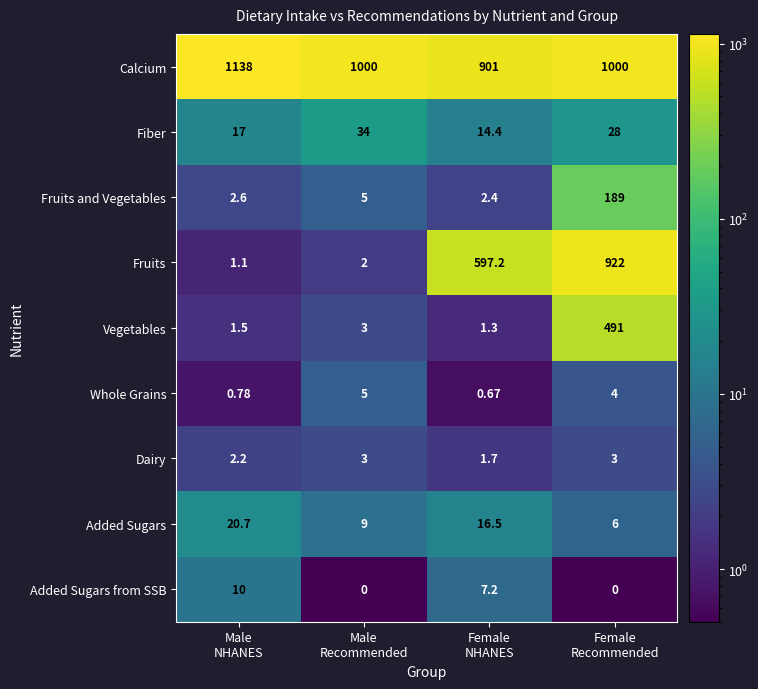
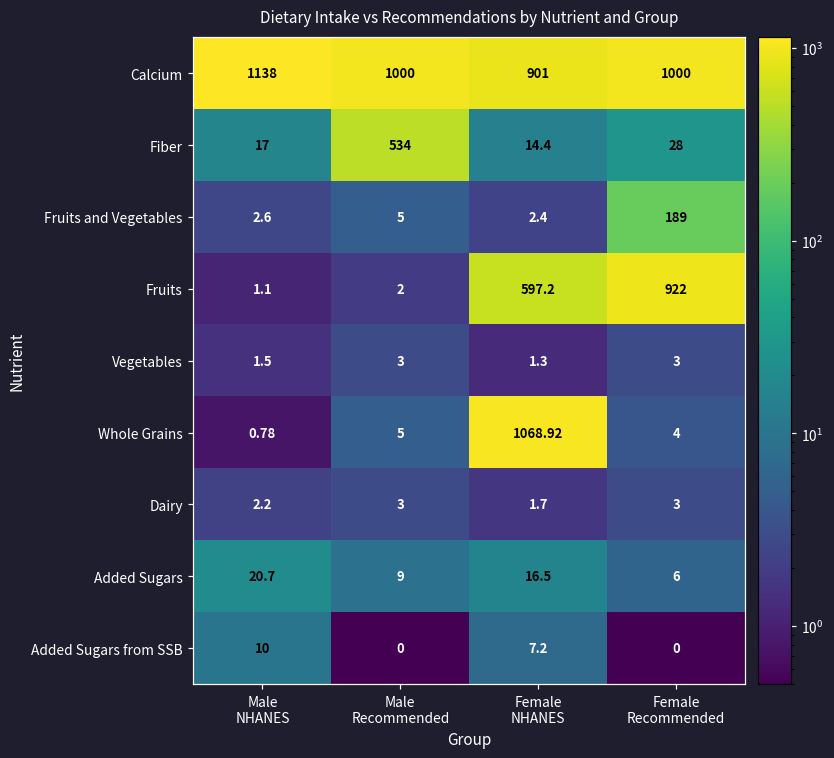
  {
    "Calcium": {
      "Male NHANES": 1138,
      "Male Recommended": 1000,
      "Female NHANES": 901,
      "Female Recommended": 1000
    },
    "Fiber": {
      "Male NHANES": 17,
-     "Male Recommended": 34,
+     "Male Recommended": 534,
      "Female NHANES": 14.4,
      "Female Recommended": 28
    },
    "Fruits and Vegetables": {
      "Male NHANES": 2.6,
      "Male Recommended": 5,
      "Female NHANES": 2.4,
      "Female Recommended": 189
    },
    "Fruits": {
      "Male NHANES": 1.1,
      "Male Recommended": 2,
      "Female NHANES": 597.2,
      "Female Recommended": 922
    },
    "Vegetables": {
      "Male NHANES": 1.5,
      "Male Recommended": 3,
      "Female NHANES": 1.3,
-     "Female Recommended": 491
+     "Female Recommended": 3
    },
    "Whole Grains": {
      "Male NHANES": 0.78,
      "Male Recommended": 5,
-     "Female NHANES": 0.67,
+     "Female NHANES": 1068.92,
      "Female Recommended": 4
    },
    "Dairy": {
      "Male NHANES": 2.2,
      "Male Recommended": 3,
      "Female NHANES": 1.7,
      "Female Recommended": 3
    },
    "Added Sugars": {
      "Male NHANES": 20.7,
      "Male Recommended": 9,
      "Female NHANES": 16.5,
      "Female Recommended": 6
    },
    "Added Sugars from SSB": {
      "Male NHANES": 10,
      "Male Recommended": 0,
      "Female NHANES": 7.2,
      "Female Recommended": 0
    }
  }
